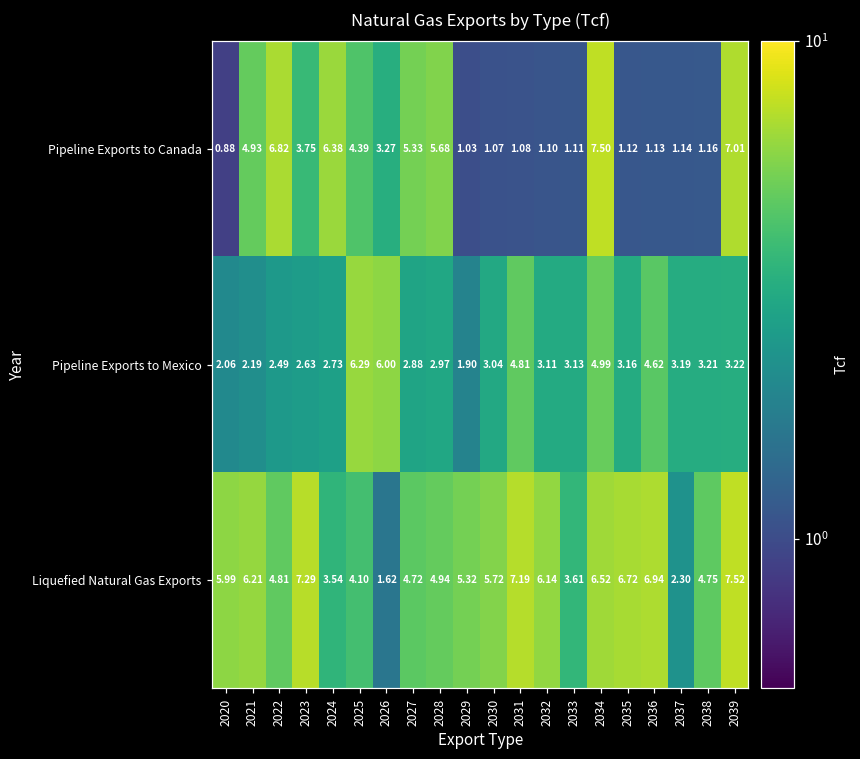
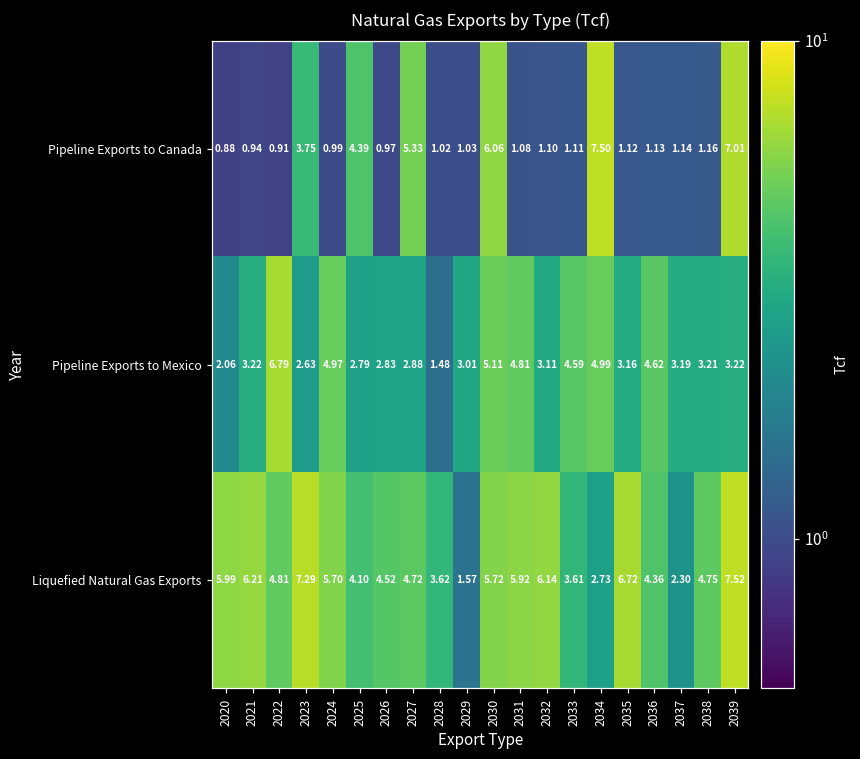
  {
    "Pipeline Exports to Canada": {
      "2020": 0.88,
-     "2021": 4.93,
-     "2022": 6.82,
+     "2021": 0.94,
+     "2022": 0.91,
      "2023": 3.75,
-     "2024": 6.38,
+     "2024": 0.99,
      "2025": 4.39,
-     "2026": 3.27,
+     "2026": 0.97,
      "2027": 5.33,
-     "2028": 5.68,
+     "2028": 1.02,
      "2029": 1.03,
-     "2030": 1.07,
+     "2030": 6.06,
      "2031": 1.08,
      "2032": 1.10,
      "2033": 1.11,
      "2034": 7.50,
      "2035": 1.12,
      "2036": 1.13,
      "2037": 1.14,
      "2038": 1.16,
      "2039": 7.01
    },
    "Pipeline Exports to Mexico": {
      "2020": 2.06,
-     "2021": 2.19,
-     "2022": 2.49,
+     "2021": 3.22,
+     "2022": 6.79,
      "2023": 2.63,
-     "2024": 2.73,
-     "2025": 6.29,
-     "2026": 6.00,
+     "2024": 4.97,
+     "2025": 2.79,
+     "2026": 2.83,
      "2027": 2.88,
-     "2028": 2.97,
-     "2029": 1.90,
-     "2030": 3.04,
+     "2028": 1.48,
+     "2029": 3.01,
+     "2030": 5.11,
      "2031": 4.81,
      "2032": 3.11,
-     "2033": 3.13,
+     "2033": 4.59,
      "2034": 4.99,
      "2035": 3.16,
      "2036": 4.62,
      "2037": 3.19,
      "2038": 3.21,
      "2039": 3.22
    },
    "Liquefied Natural Gas Exports": {
      "2020": 5.99,
      "2021": 6.21,
      "2022": 4.81,
      "2023": 7.29,
-     "2024": 3.54,
+     "2024": 5.70,
      "2025": 4.10,
-     "2026": 1.62,
+     "2026": 4.52,
      "2027": 4.72,
-     "2028": 4.94,
-     "2029": 5.32,
+     "2028": 3.62,
+     "2029": 1.57,
      "2030": 5.72,
-     "2031": 7.19,
+     "2031": 5.92,
      "2032": 6.14,
      "2033": 3.61,
-     "2034": 6.52,
+     "2034": 2.73,
      "2035": 6.72,
-     "2036": 6.94,
+     "2036": 4.36,
      "2037": 2.30,
      "2038": 4.75,
      "2039": 7.52
    }
  }
